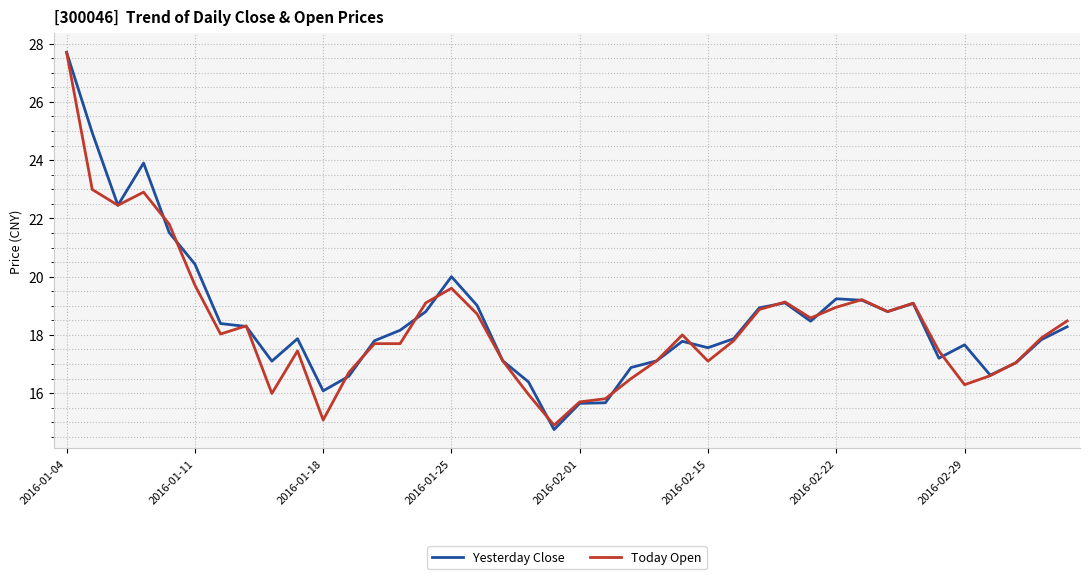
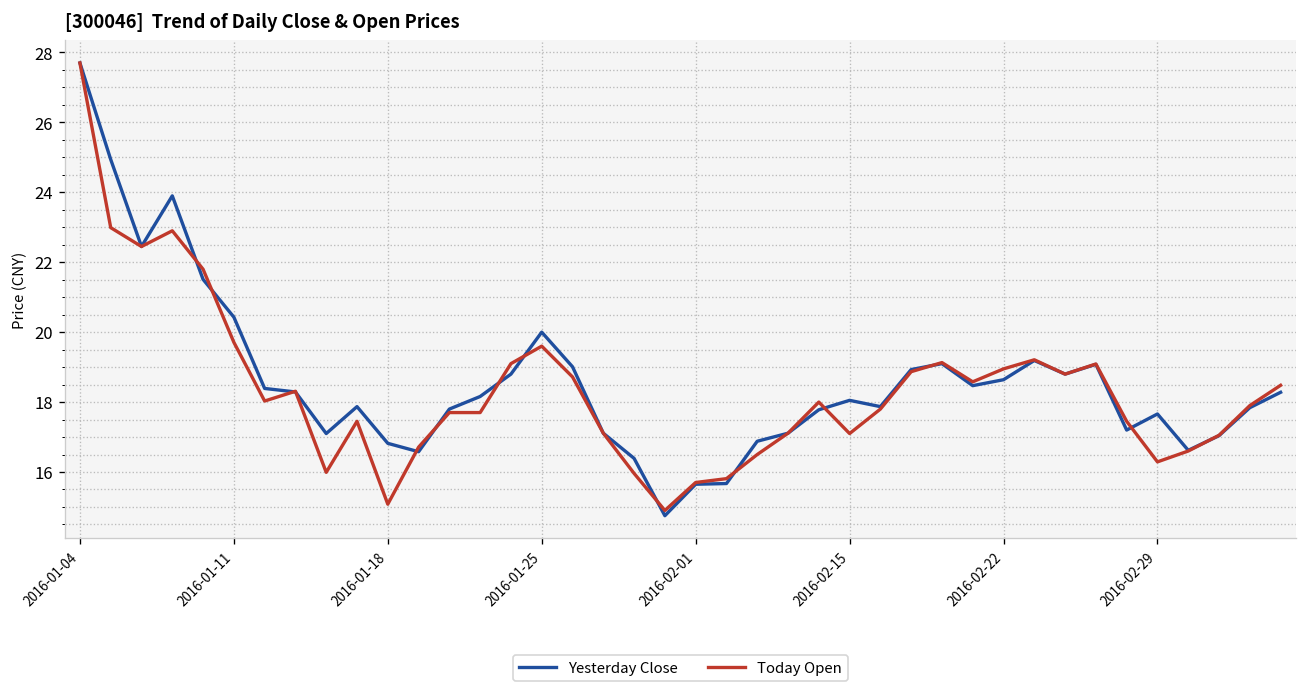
  {
    "Yesterday Close": {
      "2016-01-11": 20.4,
-     "2016-01-18": 16.1,
+     "2016-01-18": 16.8,
      "2016-01-25": 20.0,
-     "2016-02-15": 17.6,
-     "2016-02-22": 19.2,
+     "2016-02-15": 18.1,
+     "2016-02-22": 18.6,
      "2016-02-29": 17.7
    },
    "Today Open": {
      "2016-01-11": 19.7,
      "2016-01-18": 15.1,
      "2016-01-25": 19.6,
      "2016-02-15": 17.1,
      "2016-02-22": 19.0,
      "2016-02-29": 16.3
    }
  }
